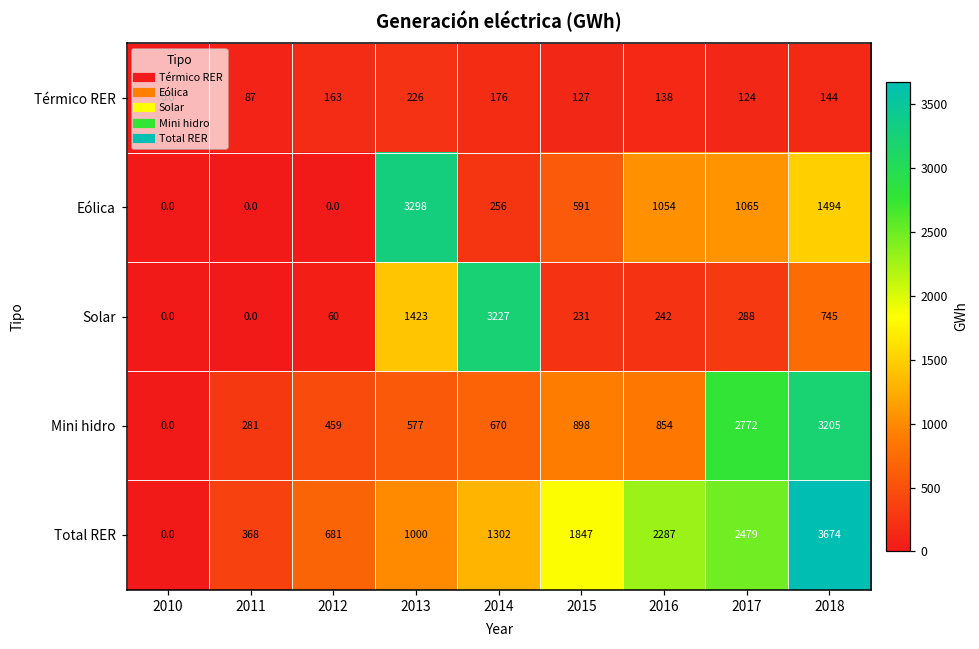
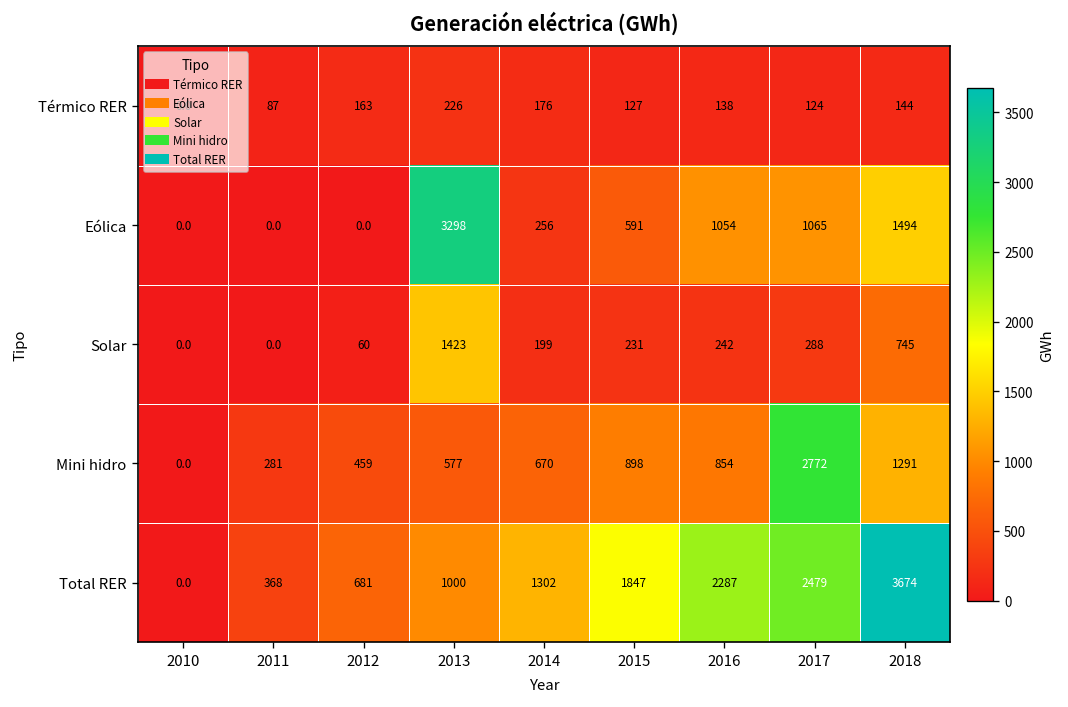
  {
    "Térmico RER": {
      "2011": 87,
      "2012": 163,
      "2013": 226,
      "2014": 176,
      "2015": 127,
      "2016": 138,
      "2017": 124,
      "2018": 144
    },
    "Eólica": {
      "2010": 0.0,
      "2011": 0.0,
      "2012": 0.0,
      "2013": 3298,
      "2014": 256,
      "2015": 591,
      "2016": 1054,
      "2017": 1065,
      "2018": 1494
    },
    "Solar": {
      "2010": 0.0,
      "2011": 0.0,
      "2012": 60,
      "2013": 1423,
-     "2014": 3227,
+     "2014": 199,
      "2015": 231,
      "2016": 242,
      "2017": 288,
      "2018": 745
    },
    "Mini hidro": {
      "2010": 0.0,
      "2011": 281,
      "2012": 459,
      "2013": 577,
      "2014": 670,
      "2015": 898,
      "2016": 854,
      "2017": 2772,
-     "2018": 3205
+     "2018": 1291
    },
    "Total RER": {
      "2010": 0.0,
      "2011": 368,
      "2012": 681,
      "2013": 1000,
      "2014": 1302,
      "2015": 1847,
      "2016": 2287,
      "2017": 2479,
      "2018": 3674
    }
  }
